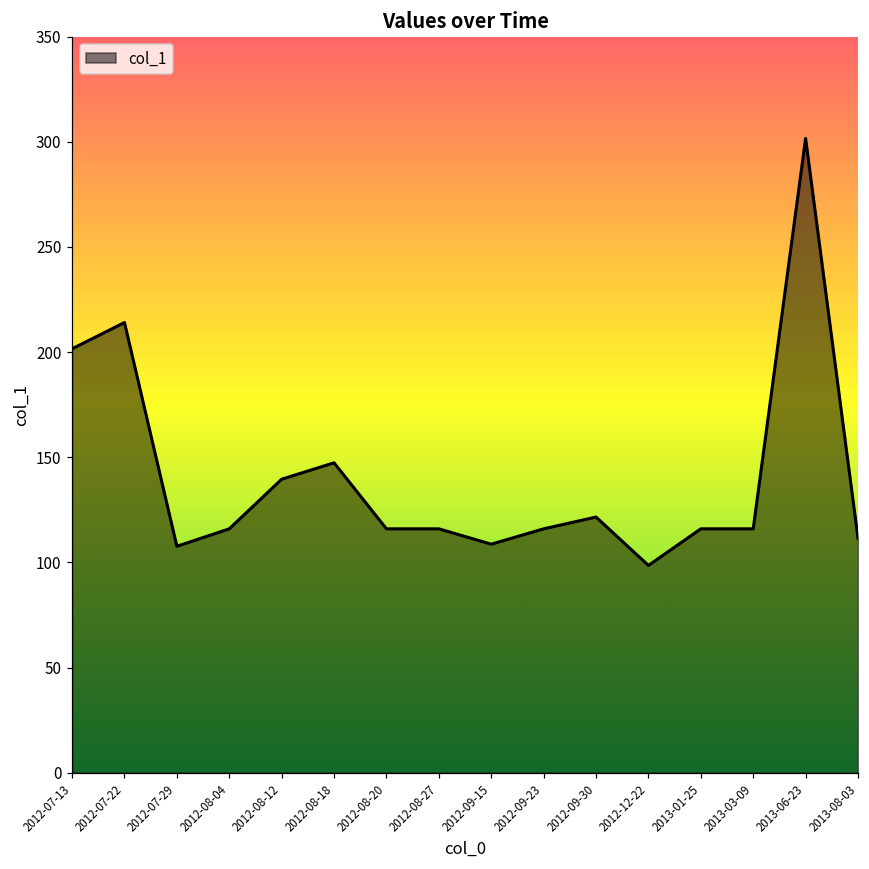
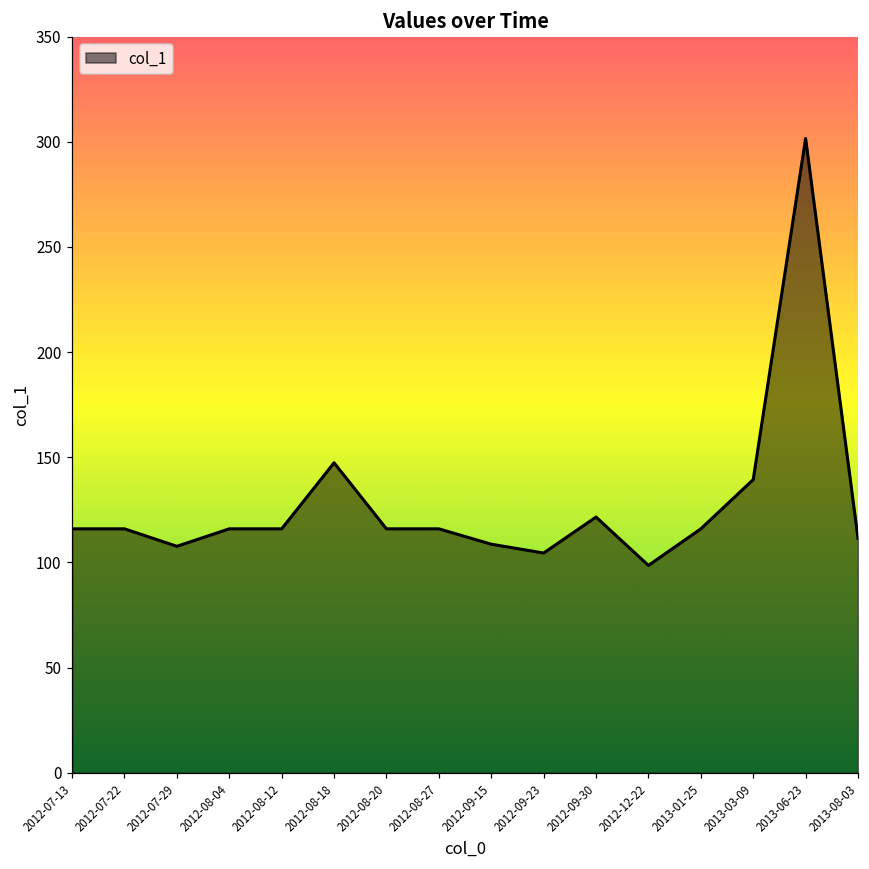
  {
-   "2012-07-13": 202,
-   "2012-07-22": 214,
+   "2012-07-13": 116,
+   "2012-07-22": 116,
    "2012-07-29": 108,
    "2012-08-04": 116,
-   "2012-08-12": 140,
+   "2012-08-12": 116,
    "2012-08-18": 147,
    "2012-08-20": 116,
    "2012-08-27": 116,
    "2012-09-15": 109,
-   "2012-09-23": 116,
+   "2012-09-23": 105,
    "2012-09-30": 122,
    "2012-12-22": 99,
    "2013-01-25": 116,
-   "2013-03-09": 116,
+   "2013-03-09": 139,
    "2013-06-23": 302,
    "2013-08-03": 112
  }
